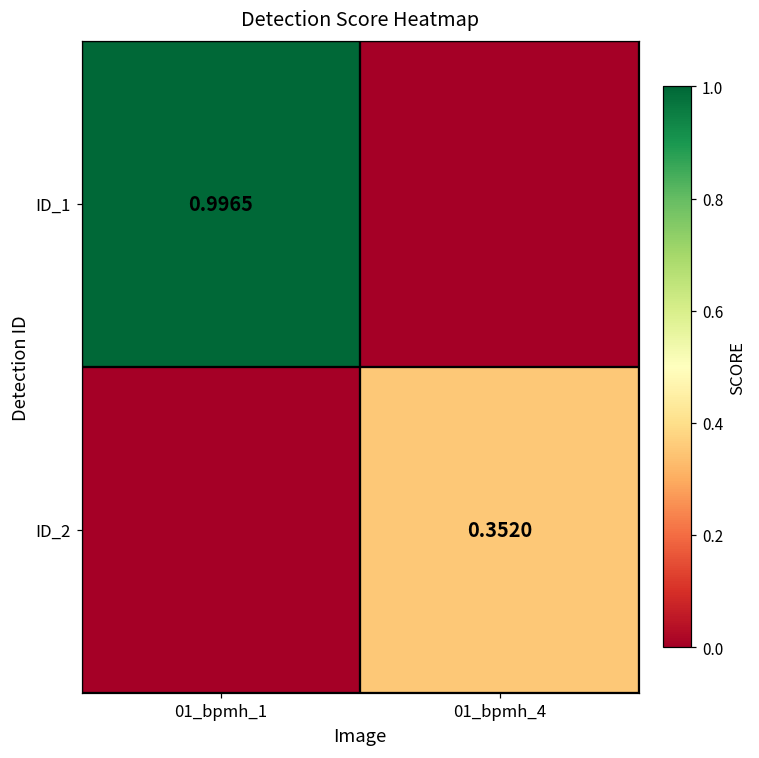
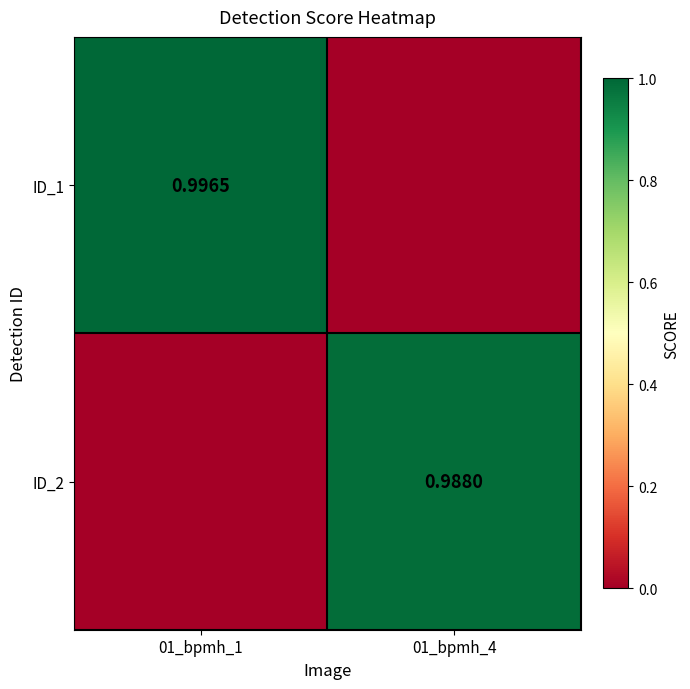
  {
    "ID_1": {
      "01_bpmh_1": 0.9965
    },
    "ID_2": {
-     "01_bpmh_4": 0.3520
+     "01_bpmh_4": 0.9880
    }
  }
